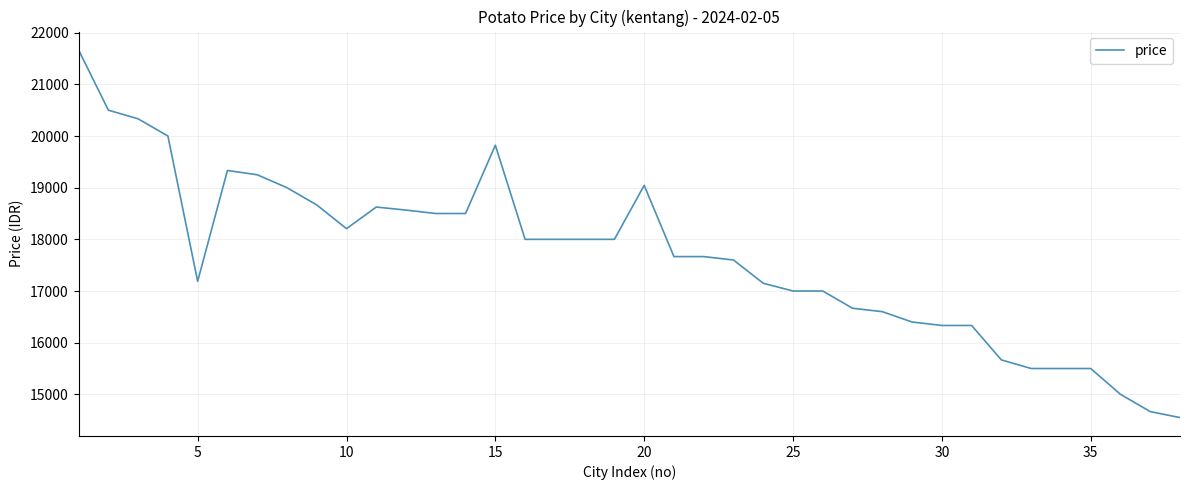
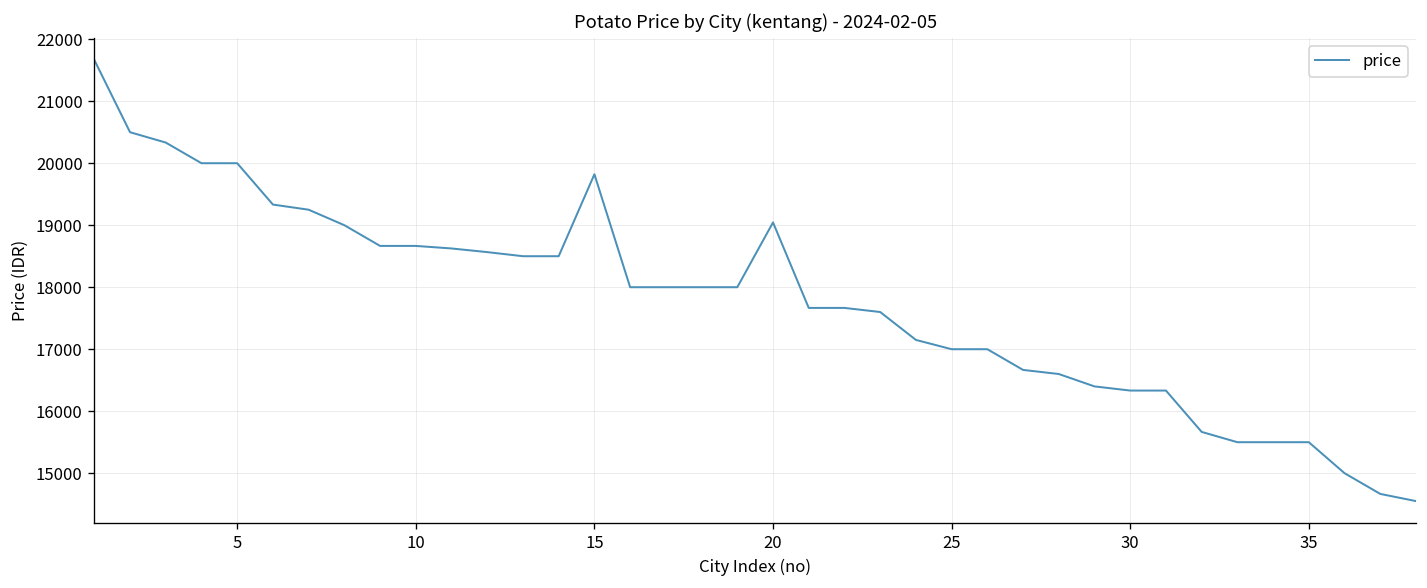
  {
-   "5": 17200,
-   "10": 18200,
+   "5": 20000,
+   "10": 18700,
    "15": 19800,
    "20": 19000,
    "25": 17000,
    "30": 16300,
    "35": 15500
  }
